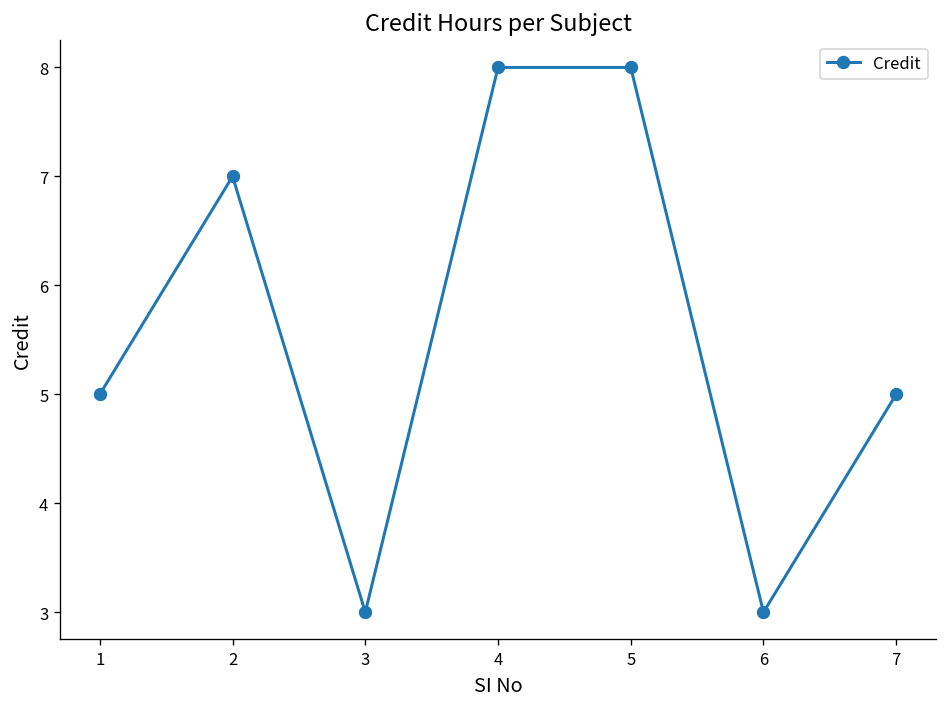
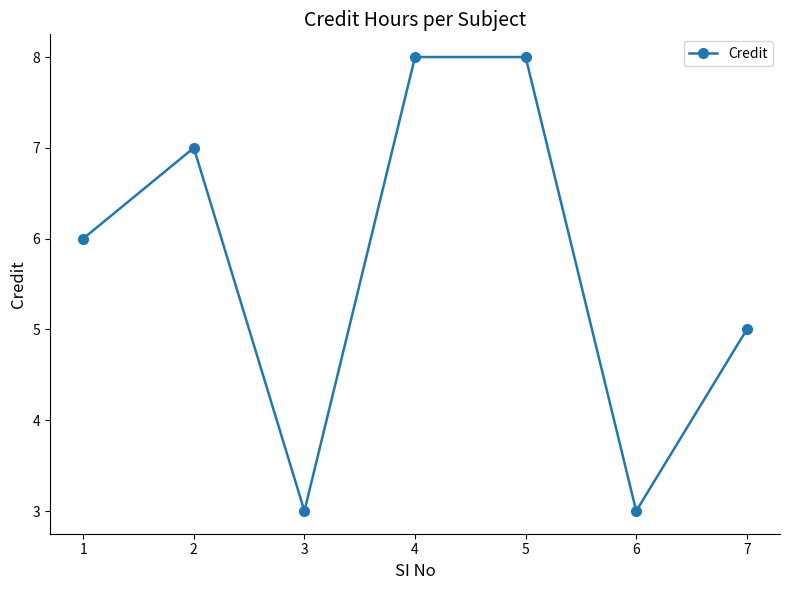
  {
-   "1": 5,
+   "1": 6,
    "2": 7,
    "3": 3,
    "4": 8,
    "5": 8,
    "6": 3,
    "7": 5
  }
